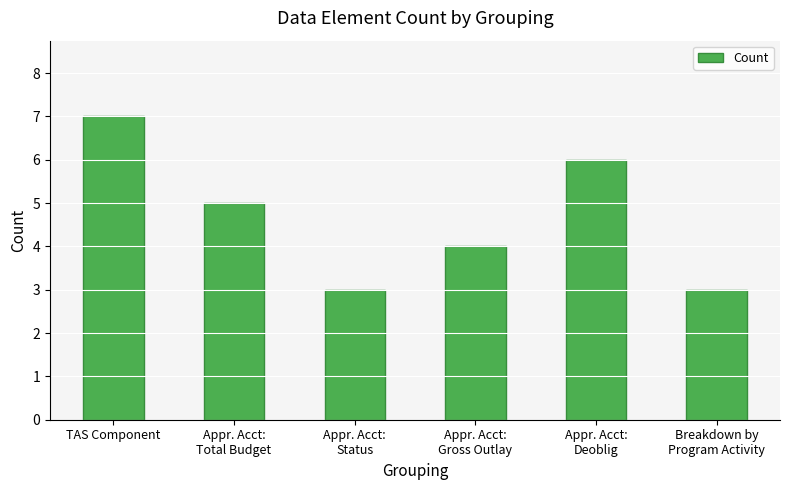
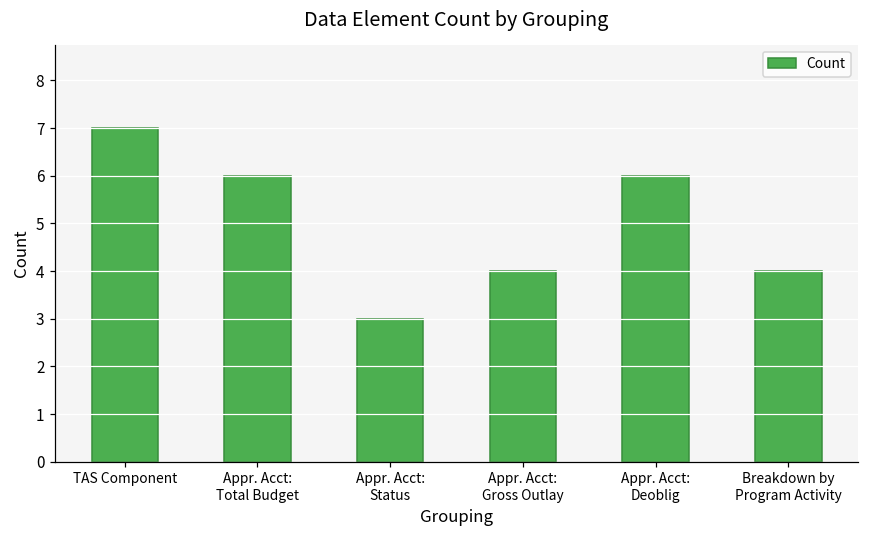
  {
    "TAS Component": 7,
-   "Appr. Acct: Total Budget": 5,
+   "Appr. Acct: Total Budget": 6,
    "Appr. Acct: Status": 3,
    "Appr. Acct: Gross Outlay": 4,
    "Appr. Acct: Deoblig": 6,
-   "Breakdown by Program Activity": 3
+   "Breakdown by Program Activity": 4
  }
